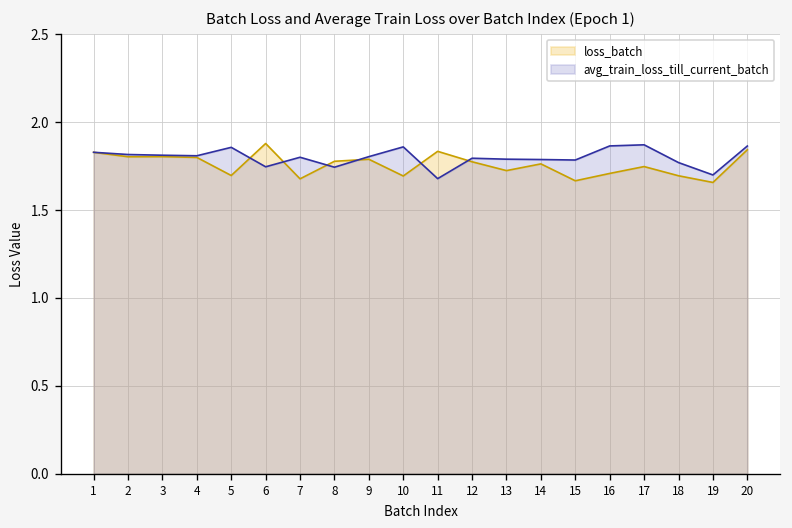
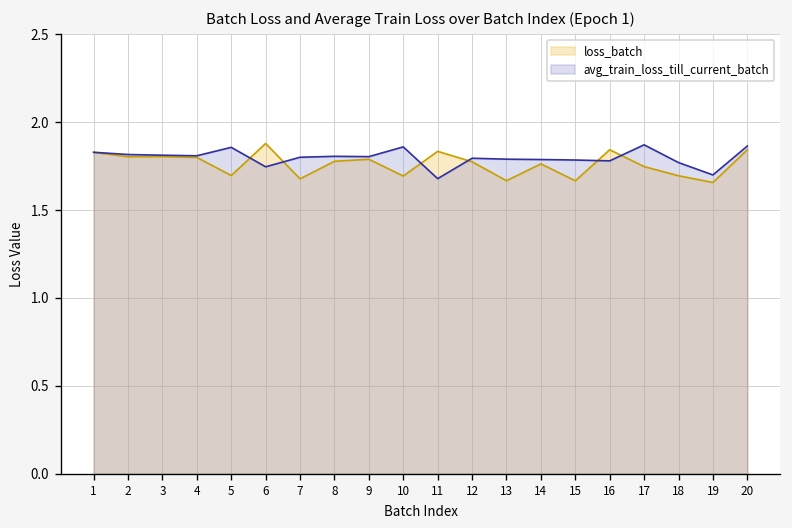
  {
    "loss_batch": {
      "5": 1.70,
      "6": 1.88,
      "7": 1.68,
      "8": 1.78,
      "10": 1.69,
      "11": 1.83,
      "12": 1.77,
-     "13": 1.72,
+     "13": 1.67,
      "14": 1.76,
      "15": 1.67,
-     "16": 1.71,
+     "16": 1.84,
      "17": 1.75,
      "18": 1.70,
      "19": 1.66,
      "20": 1.84
    },
    "avg_train_loss_till_current_batch": {
      "5": 1.86,
      "6": 1.75,
      "7": 1.80,
-     "8": 1.74,
+     "8": 1.81,
      "10": 1.86,
      "11": 1.68,
      "12": 1.79,
      "13": 1.79,
      "14": 1.79,
      "15": 1.78,
-     "16": 1.86,
+     "16": 1.78,
      "17": 1.87,
      "18": 1.77,
      "19": 1.70,
      "20": 1.86
    }
  }
